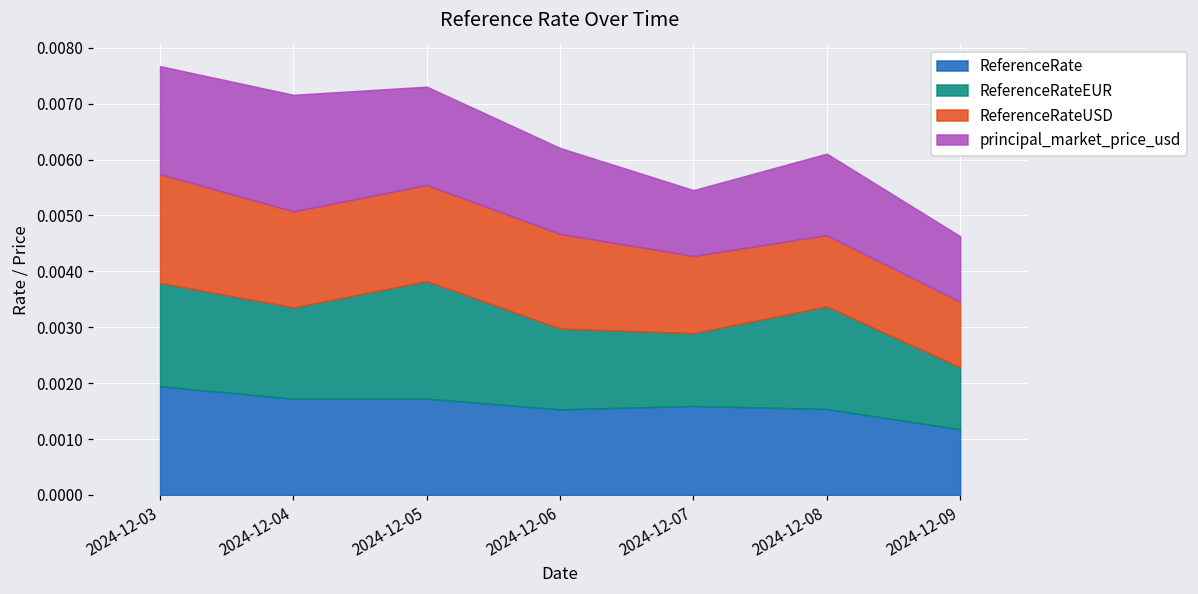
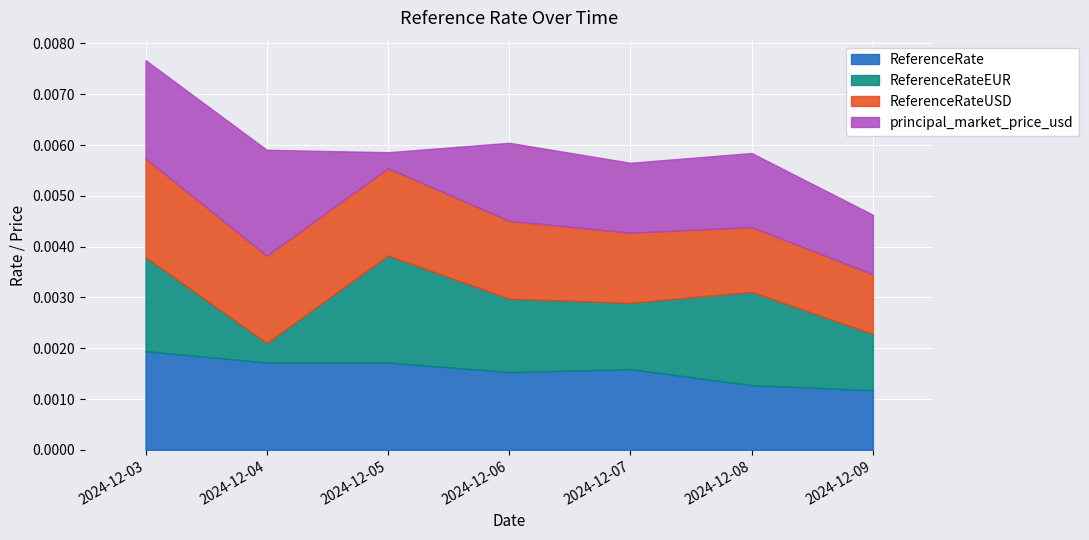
  {
    "ReferenceRate": {
      "2024-12-03": 0.0019,
      "2024-12-04": 0.0017,
      "2024-12-05": 0.0017,
      "2024-12-06": 0.0015,
      "2024-12-07": 0.0016,
-     "2024-12-08": 0.0015,
+     "2024-12-08": 0.0013,
      "2024-12-09": 0.0012
    },
    "ReferenceRateEUR": {
      "2024-12-03": 0.0019,
-     "2024-12-04": 0.0016,
+     "2024-12-04": 0.0004,
      "2024-12-05": 0.0021,
      "2024-12-06": 0.0014,
      "2024-12-07": 0.0013,
      "2024-12-08": 0.0018,
      "2024-12-09": 0.0011
    },
    "ReferenceRateUSD": {
      "2024-12-03": 0.0019,
      "2024-12-04": 0.0017,
      "2024-12-05": 0.0017,
-     "2024-12-06": 0.0017,
+     "2024-12-06": 0.0015,
      "2024-12-07": 0.0014,
      "2024-12-08": 0.0013,
      "2024-12-09": 0.0012
    },
    "principal_market_price_usd": {
      "2024-12-03": 0.0019,
      "2024-12-04": 0.0021,
-     "2024-12-05": 0.0018,
+     "2024-12-05": 0.0003,
      "2024-12-06": 0.0015,
-     "2024-12-07": 0.0012,
+     "2024-12-07": 0.0014,
      "2024-12-08": 0.0015,
      "2024-12-09": 0.0012
    }
  }
